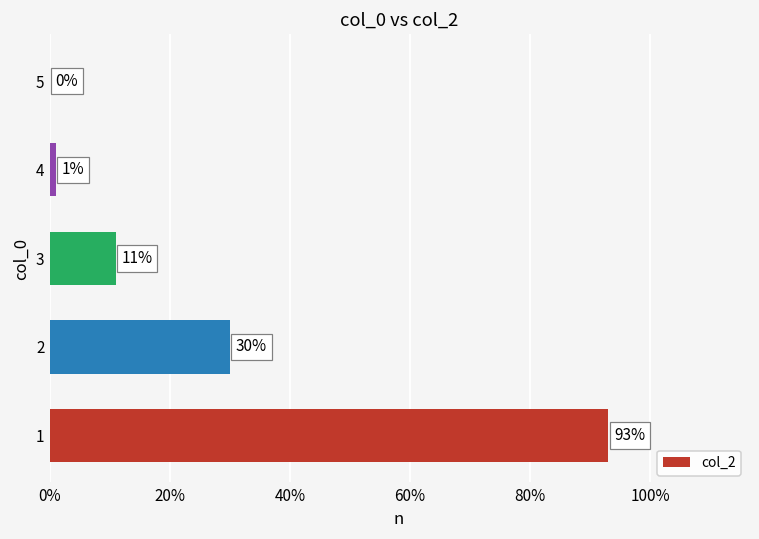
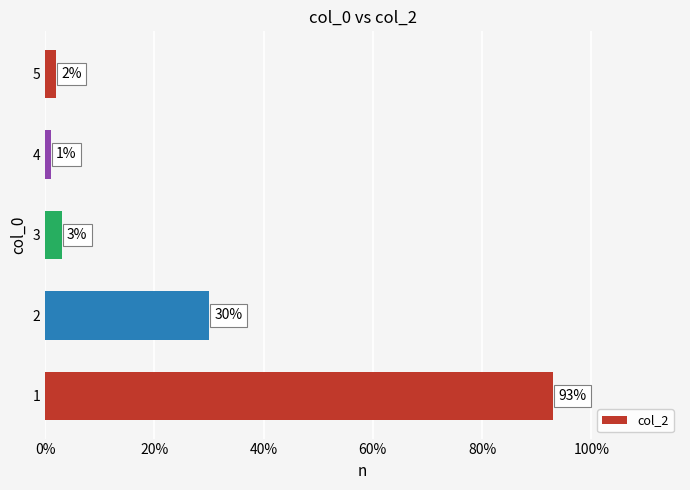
  {
-   "5": "0%",
-   "3": "11%"
+   "5": "2%",
+   "3": "3%"
  }
